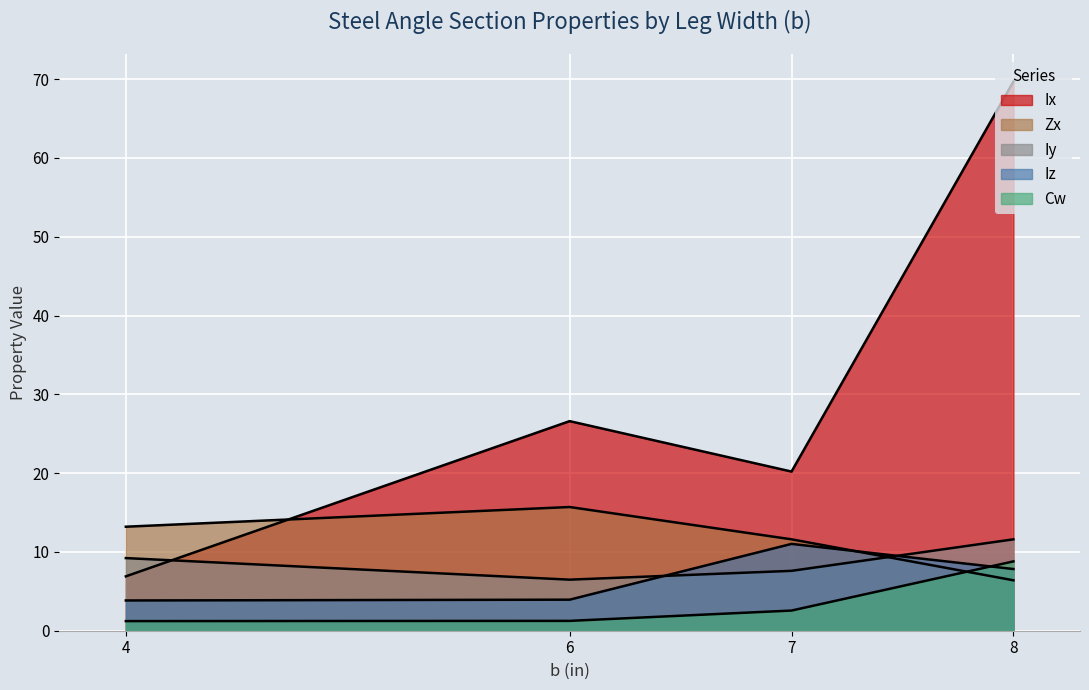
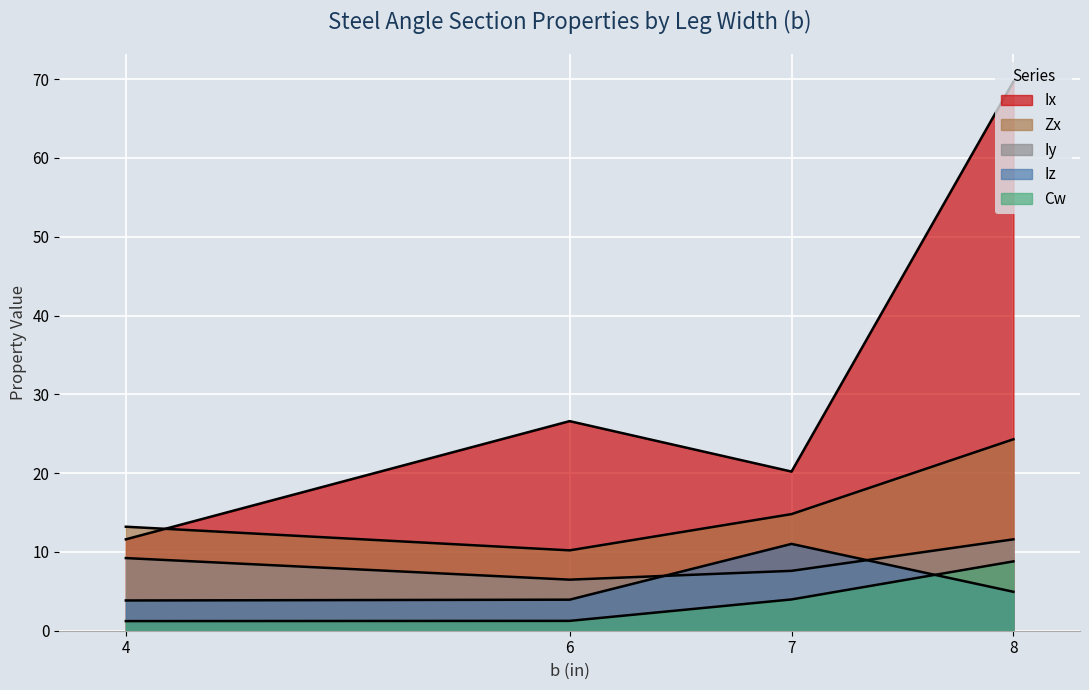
  {
    "Ix": {
-     "4": 7,
+     "4": 12,
      "6": 27,
      "7": 20
    },
    "Zx": {
      "4": 13,
-     "6": 16,
-     "7": 12,
-     "8": 6
+     "6": 10,
+     "7": 15,
+     "8": 24
    },
    "Iy": {
      "4": 9,
      "6": 6,
      "7": 8,
      "8": 12
    },
    "Iz": {
      "4": 4,
      "6": 4,
      "7": 11,
-     "8": 8
+     "8": 5
    },
    "Cw": {
      "4": 1,
      "6": 1,
-     "7": 3,
+     "7": 4,
      "8": 9
    }
  }
